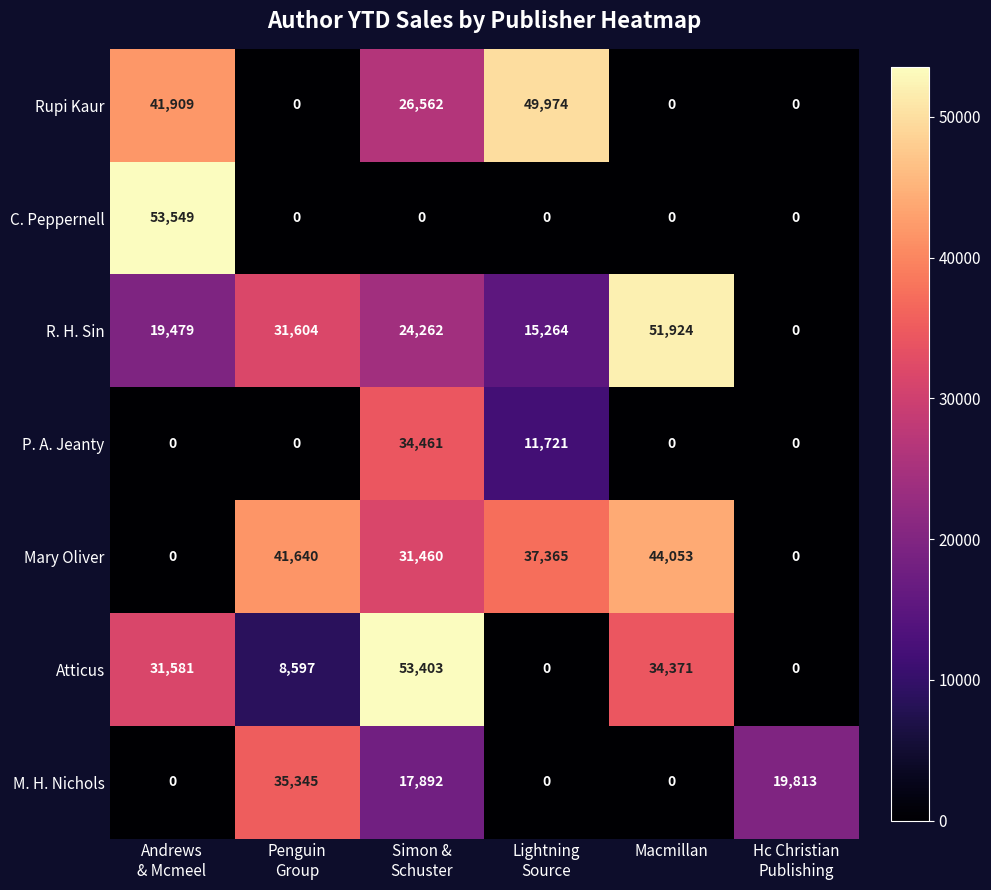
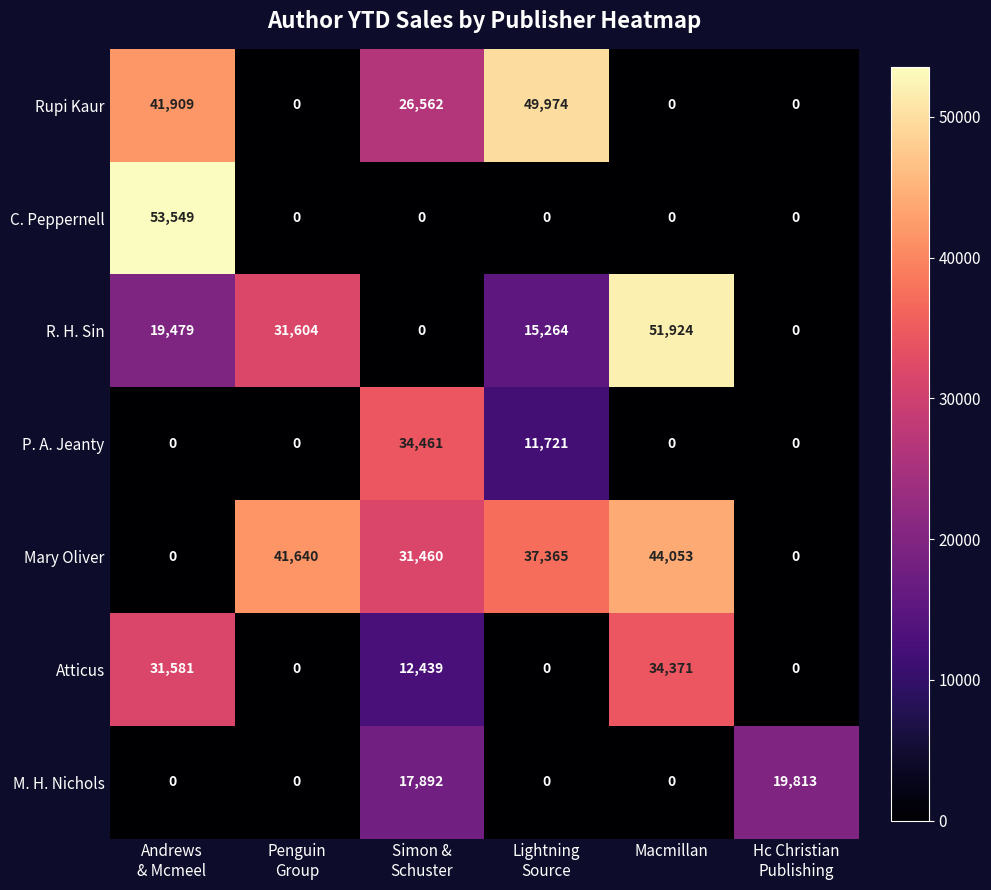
  {
    "Rupi Kaur": {
      "Andrews & Mcmeel": "41,909",
      "Penguin Group": "0",
      "Simon & Schuster": "26,562",
      "Lightning Source": "49,974",
      "Macmillan": "0",
      "Hc Christian Publishing": "0"
    },
    "C. Peppernell": {
      "Andrews & Mcmeel": "53,549",
      "Penguin Group": "0",
      "Simon & Schuster": "0",
      "Lightning Source": "0",
      "Macmillan": "0",
      "Hc Christian Publishing": "0"
    },
    "R. H. Sin": {
      "Andrews & Mcmeel": "19,479",
      "Penguin Group": "31,604",
-     "Simon & Schuster": "24,262",
+     "Simon & Schuster": "0",
      "Lightning Source": "15,264",
      "Macmillan": "51,924",
      "Hc Christian Publishing": "0"
    },
    "P. A. Jeanty": {
      "Andrews & Mcmeel": "0",
      "Penguin Group": "0",
      "Simon & Schuster": "34,461",
      "Lightning Source": "11,721",
      "Macmillan": "0",
      "Hc Christian Publishing": "0"
    },
    "Mary Oliver": {
      "Andrews & Mcmeel": "0",
      "Penguin Group": "41,640",
      "Simon & Schuster": "31,460",
      "Lightning Source": "37,365",
      "Macmillan": "44,053",
      "Hc Christian Publishing": "0"
    },
    "Atticus": {
      "Andrews & Mcmeel": "31,581",
-     "Penguin Group": "8,597",
-     "Simon & Schuster": "53,403",
+     "Penguin Group": "0",
+     "Simon & Schuster": "12,439",
      "Lightning Source": "0",
      "Macmillan": "34,371",
      "Hc Christian Publishing": "0"
    },
    "M. H. Nichols": {
      "Andrews & Mcmeel": "0",
-     "Penguin Group": "35,345",
+     "Penguin Group": "0",
      "Simon & Schuster": "17,892",
      "Lightning Source": "0",
      "Macmillan": "0",
      "Hc Christian Publishing": "19,813"
    }
  }
